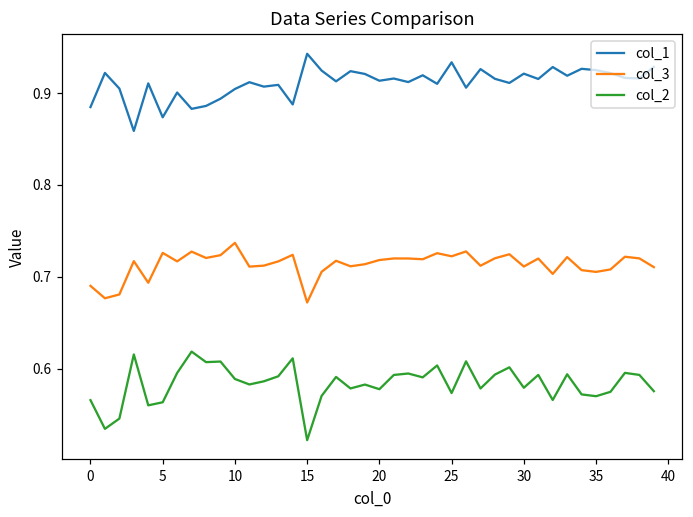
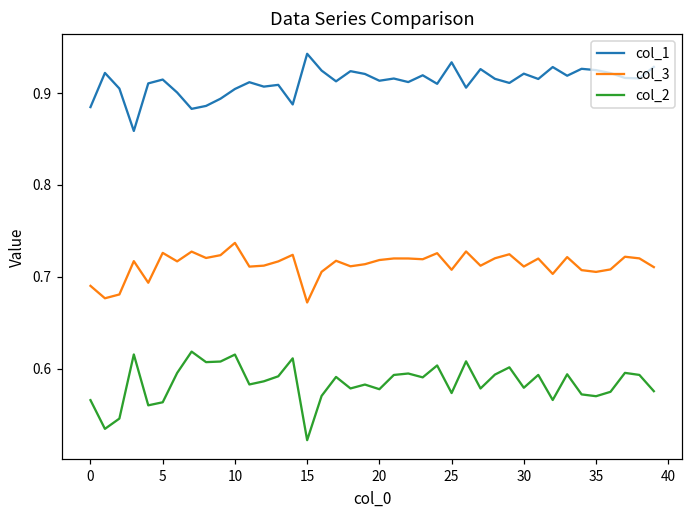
  {
    "col_1": {
      "0": 0.88,
-     "5": 0.87,
+     "5": 0.91,
      "10": 0.90,
      "15": 0.94,
      "20": 0.91,
      "25": 0.93,
      "30": 0.92
    },
    "col_3": {
      "0": 0.69,
      "5": 0.73,
      "10": 0.74,
      "15": 0.67,
      "20": 0.72,
-     "25": 0.72,
+     "25": 0.71,
      "30": 0.71,
      "35": 0.71
    },
    "col_2": {
      "0": 0.57,
      "5": 0.56,
-     "10": 0.59,
+     "10": 0.62,
      "15": 0.52,
      "20": 0.58,
      "25": 0.57,
      "30": 0.58,
      "35": 0.57
    }
  }
